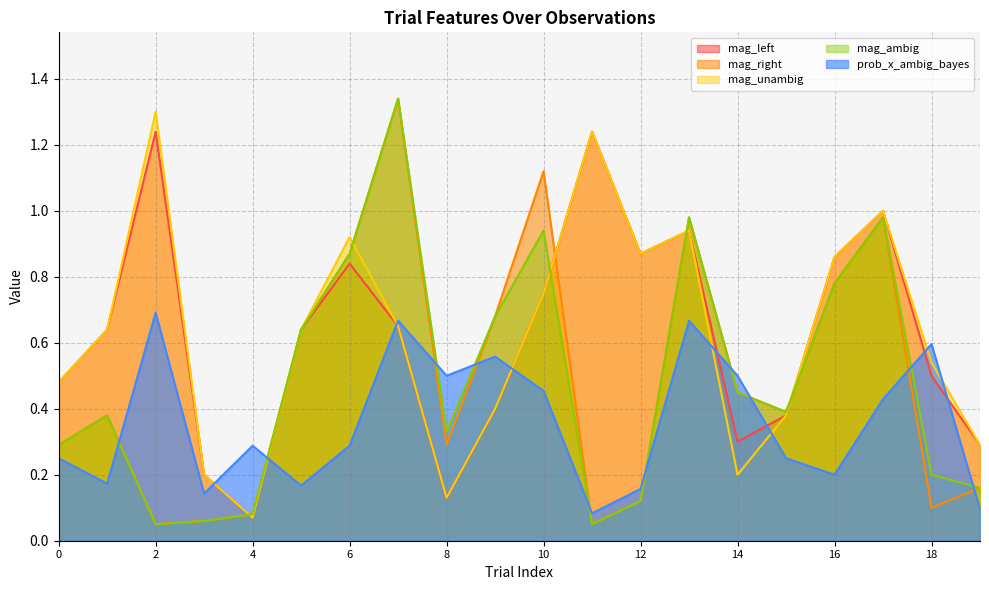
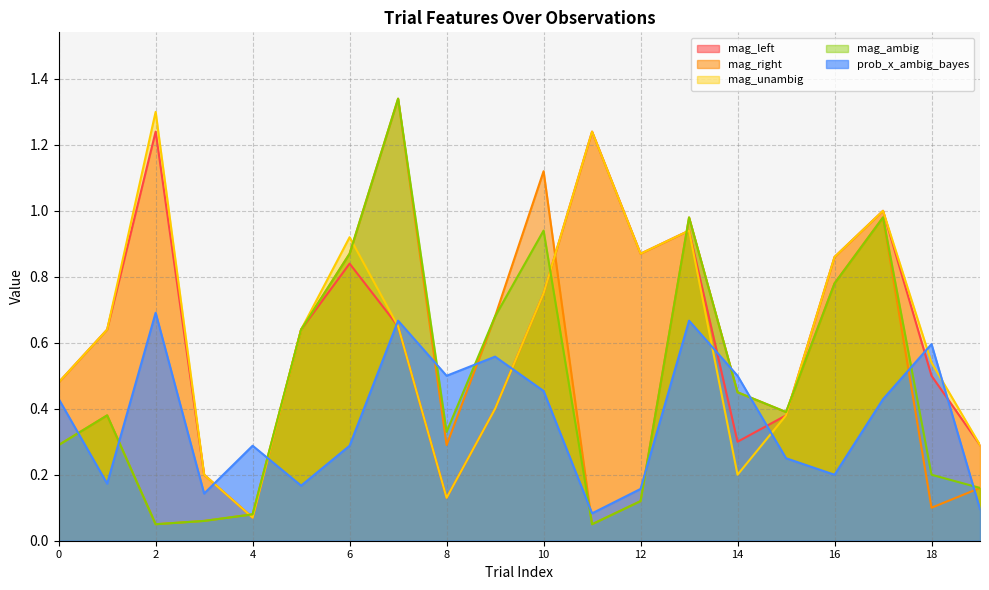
  {
    "mag_left": {
      "2": 1.24,
      "6": 0.84,
      "14": 0.30,
      "18": 0.50
    },
    "mag_right": {
      "8": 0.29,
      "10": 1.12,
      "18": 0.10
    },
    "mag_unambig": {
      "2": 1.30,
      "6": 0.92,
      "14": 0.20,
      "18": 0.54
    },
    "mag_ambig": {
      "8": 0.33,
      "10": 0.94,
      "18": 0.20
    },
    "prob_x_ambig_bayes": {
-     "0": 0.25,
+     "0": 0.43,
      "2": 0.69,
      "4": 0.29,
      "6": 0.29,
      "8": 0.50,
      "10": 0.45,
      "12": 0.16,
      "14": 0.50,
      "16": 0.20,
      "18": 0.60
    }
  }
